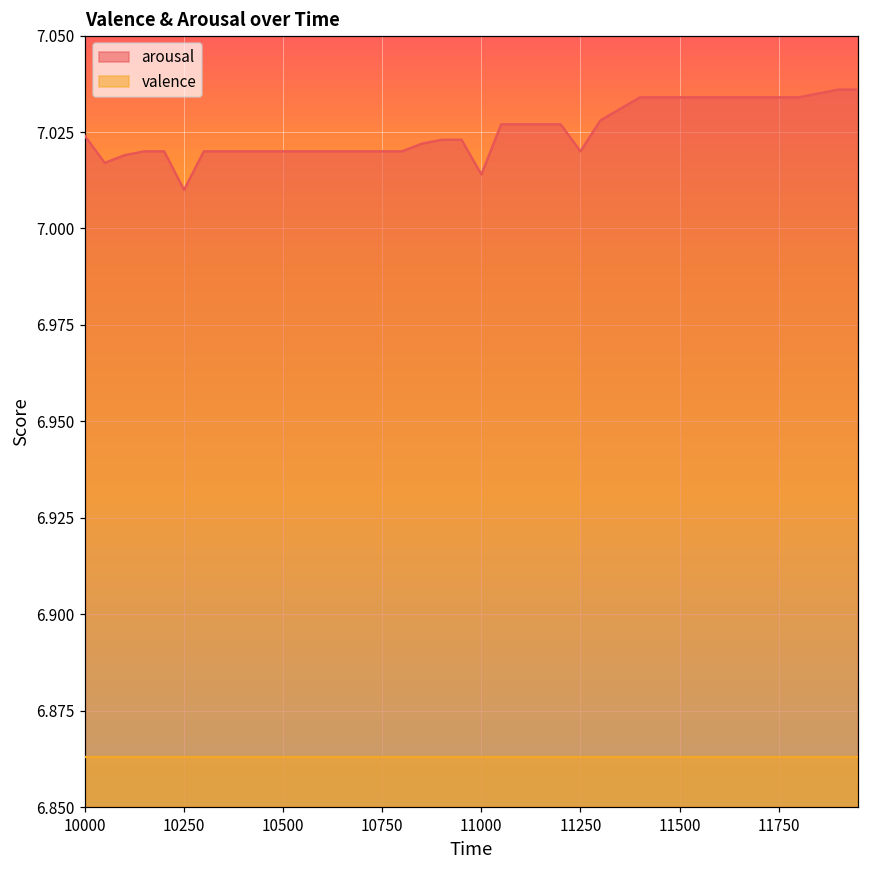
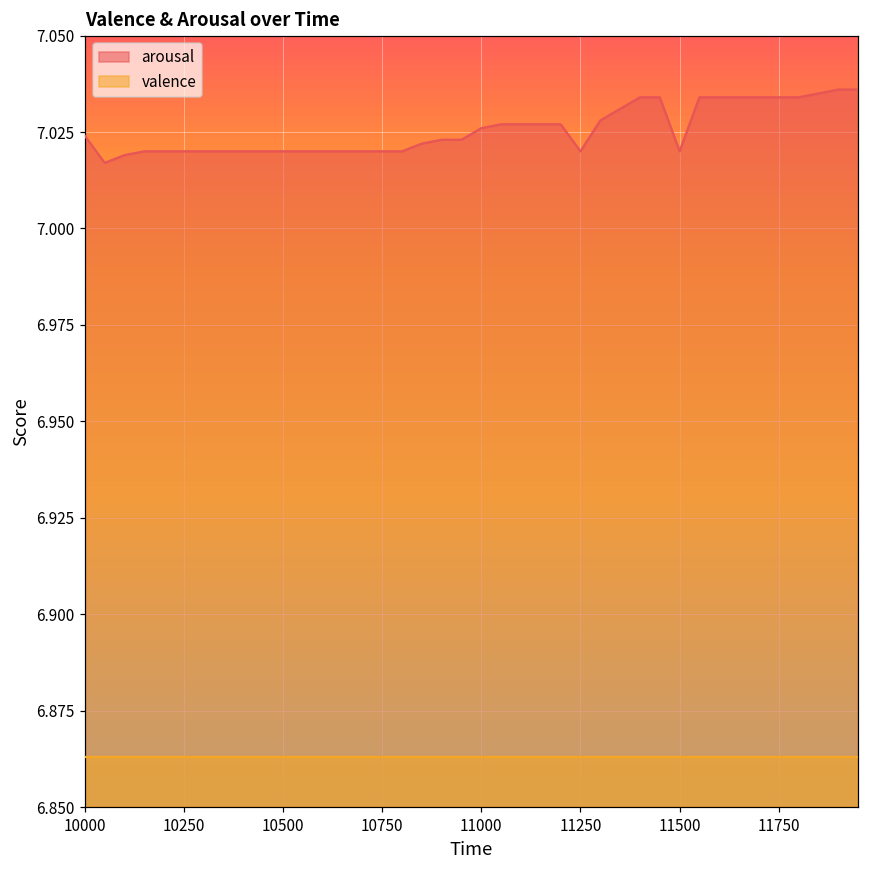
  {
    "arousal": {
      "10000": 7.024,
-     "10250": 7.01,
+     "10250": 7.02,
      "10500": 7.020,
      "10750": 7.020,
-     "11000": 7.014,
+     "11000": 7.026,
      "11250": 7.020,
-     "11500": 7.034,
+     "11500": 7.020,
      "11750": 7.034
    },
    "valence": {
      "10000": 6.863,
      "10250": 6.863,
      "10500": 6.863,
      "10750": 6.863,
      "11000": 6.863,
      "11250": 6.863,
      "11500": 6.863,
      "11750": 6.863
    }
  }
